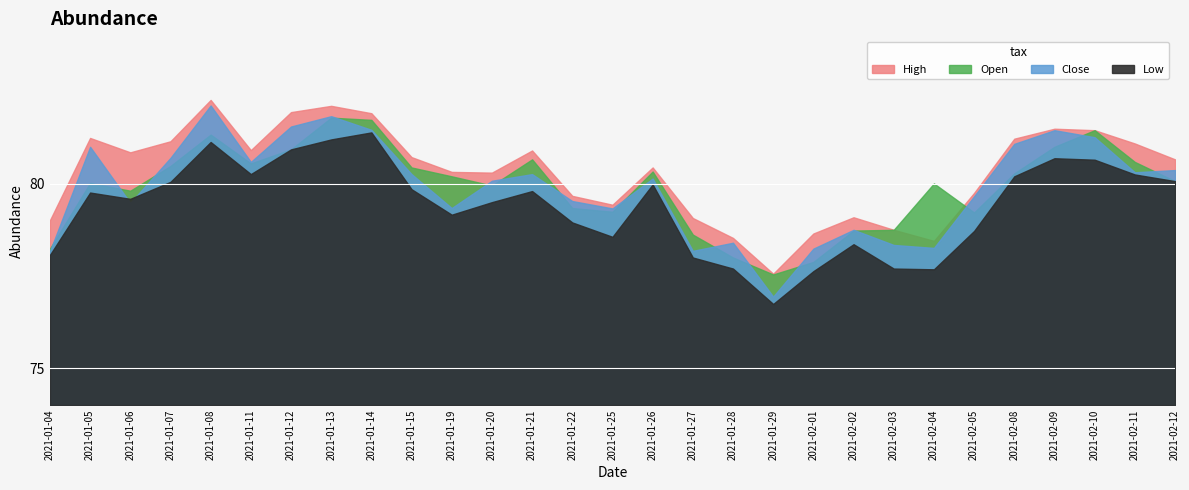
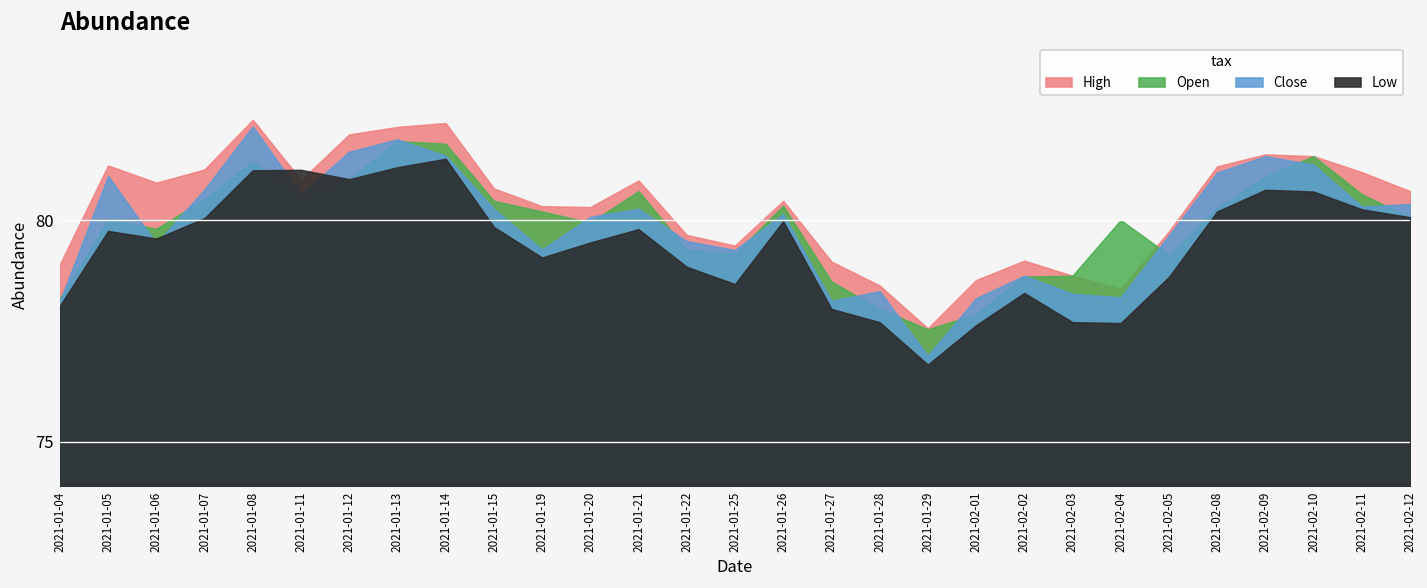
  {
    "High": {
      "2021-01-04": 79.0,
      "2021-01-05": 81.2,
      "2021-01-06": 80.8,
      "2021-01-07": 81.2,
      "2021-01-08": 82.3,
      "2021-01-11": 80.9,
      "2021-01-12": 81.9,
      "2021-01-13": 82.1,
-     "2021-01-14": 81.9,
+     "2021-01-14": 82.2,
      "2021-01-15": 80.7,
      "2021-01-19": 80.3,
      "2021-01-20": 80.3,
      "2021-01-21": 80.9,
      "2021-01-22": 79.7,
      "2021-01-25": 79.4,
      "2021-01-26": 80.4,
      "2021-01-27": 79.1,
      "2021-01-28": 78.5,
      "2021-02-01": 78.7,
      "2021-02-02": 79.1,
      "2021-02-04": 78.4,
      "2021-02-05": 79.8,
      "2021-02-08": 81.2,
      "2021-02-11": 81.1,
      "2021-02-12": 80.7
    },
    "Open": {
      "2021-01-04": 78.2,
      "2021-01-05": 80.0,
      "2021-01-06": 79.8,
      "2021-01-07": 80.5,
      "2021-01-08": 81.3,
      "2021-01-14": 81.7,
      "2021-01-15": 80.4,
      "2021-01-19": 80.2,
      "2021-01-20": 79.9,
      "2021-01-21": 80.7,
      "2021-01-22": 79.3,
      "2021-01-25": 79.2,
      "2021-01-26": 80.3,
      "2021-01-27": 78.6,
      "2021-01-28": 78.0,
      "2021-02-01": 77.9,
      "2021-02-04": 80.0,
      "2021-02-05": 79.2,
      "2021-02-08": 80.3,
      "2021-02-09": 81.0,
      "2021-02-11": 80.6
    },
    "Close": {
      "2021-01-04": 78.2,
      "2021-01-05": 81.0,
      "2021-01-06": 79.5,
      "2021-01-07": 80.7,
      "2021-01-08": 82.1,
      "2021-01-12": 81.6,
      "2021-01-14": 81.5,
      "2021-01-15": 80.3,
      "2021-01-19": 79.3,
      "2021-01-20": 80.1,
      "2021-01-21": 80.3,
      "2021-01-22": 79.5,
      "2021-01-25": 79.3,
      "2021-01-26": 80.1,
      "2021-01-27": 78.2,
      "2021-01-28": 78.4,
      "2021-01-29": 76.9,
      "2021-02-01": 78.2,
      "2021-02-03": 78.3,
      "2021-02-04": 78.3,
      "2021-02-05": 79.7,
      "2021-02-08": 81.1,
      "2021-02-10": 81.3,
      "2021-02-12": 80.4
    },
    "Low": {
      "2021-01-04": 78.1,
      "2021-01-05": 79.8,
      "2021-01-06": 79.6,
      "2021-01-07": 80.1,
      "2021-01-08": 81.1,
-     "2021-01-11": 80.3,
+     "2021-01-11": 81.1,
      "2021-01-13": 81.2,
      "2021-01-14": 81.4,
      "2021-01-15": 79.8,
      "2021-01-19": 79.2,
      "2021-01-20": 79.5,
      "2021-01-21": 79.8,
      "2021-01-22": 78.9,
      "2021-01-25": 78.6,
      "2021-01-26": 80.0,
      "2021-01-27": 78.0,
      "2021-01-28": 77.7,
      "2021-01-29": 76.7,
      "2021-02-01": 77.6,
      "2021-02-02": 78.4,
      "2021-02-03": 77.7,
      "2021-02-04": 77.7,
      "2021-02-05": 78.7,
      "2021-02-08": 80.2,
      "2021-02-09": 80.7,
      "2021-02-10": 80.7
    }
  }
